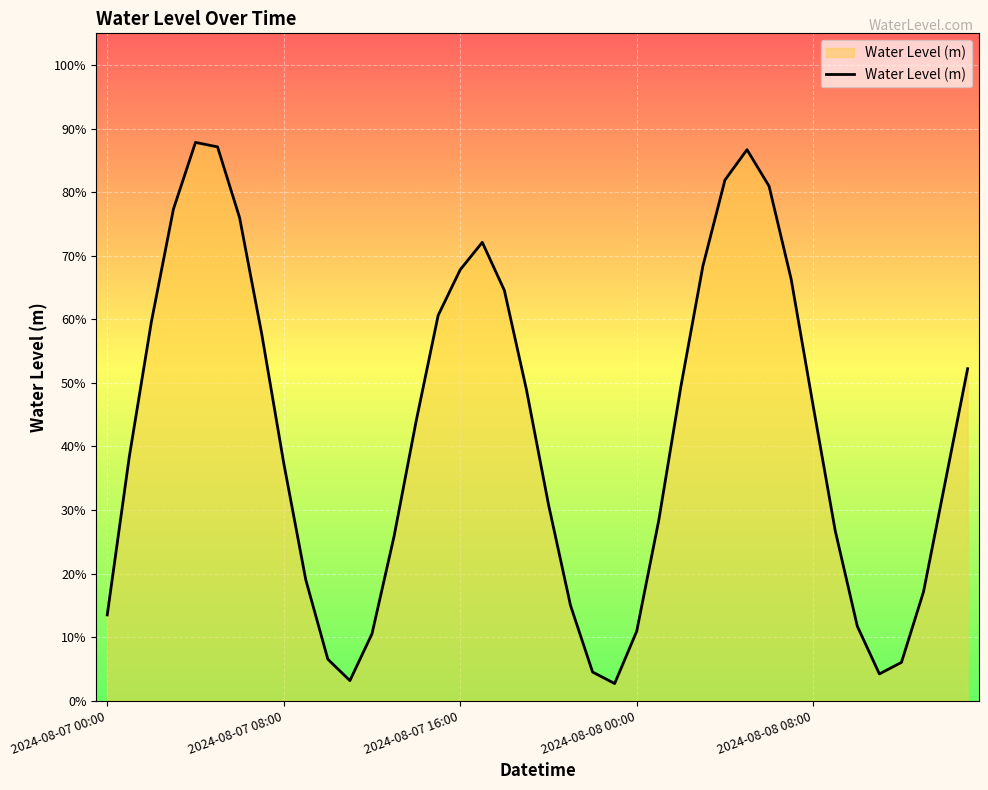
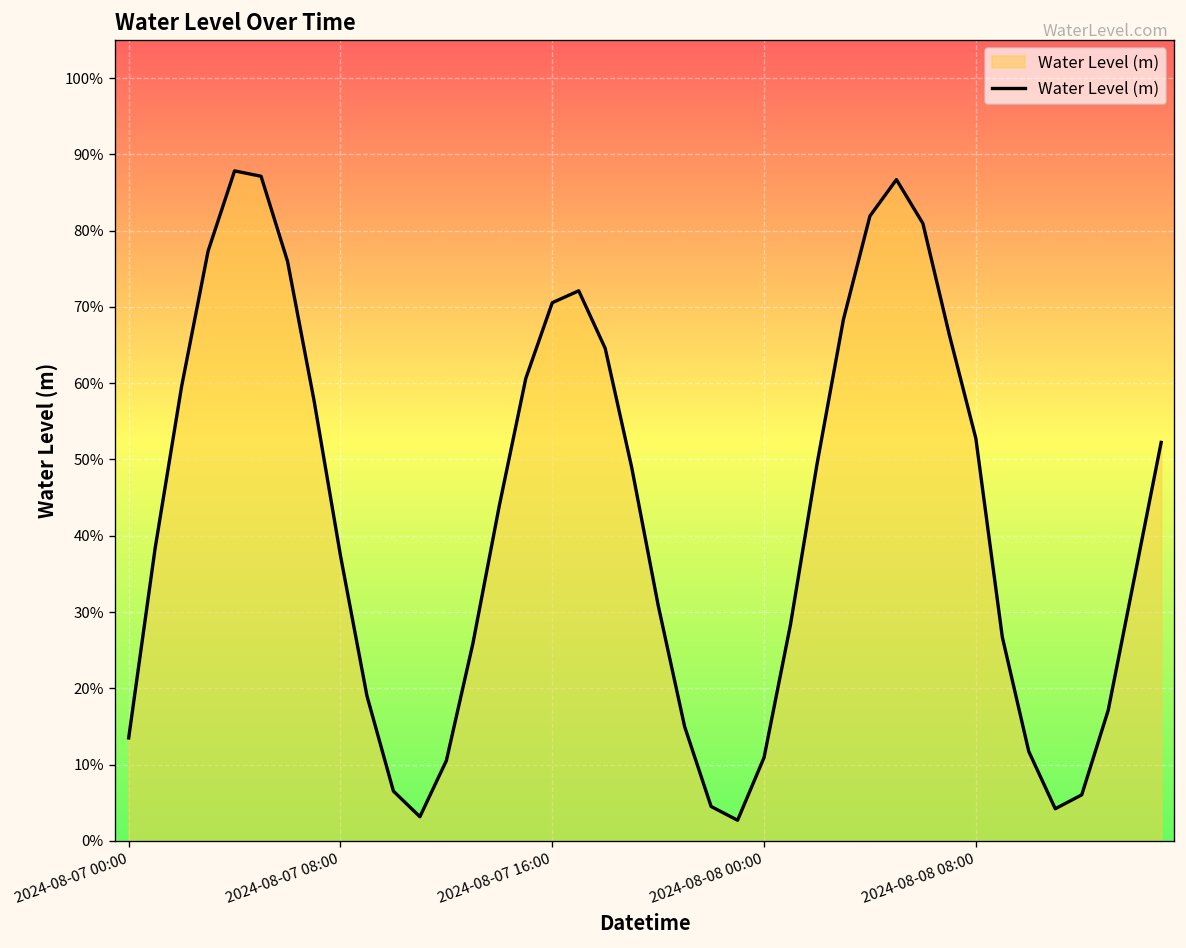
  {
    "2024-08-07 00:00": "13%",
    "2024-08-07 08:00": "37%",
-   "2024-08-07 16:00": "68%",
+   "2024-08-07 16:00": "71%",
    "2024-08-08 00:00": "11%",
-   "2024-08-08 08:00": "46%"
+   "2024-08-08 08:00": "53%"
  }
